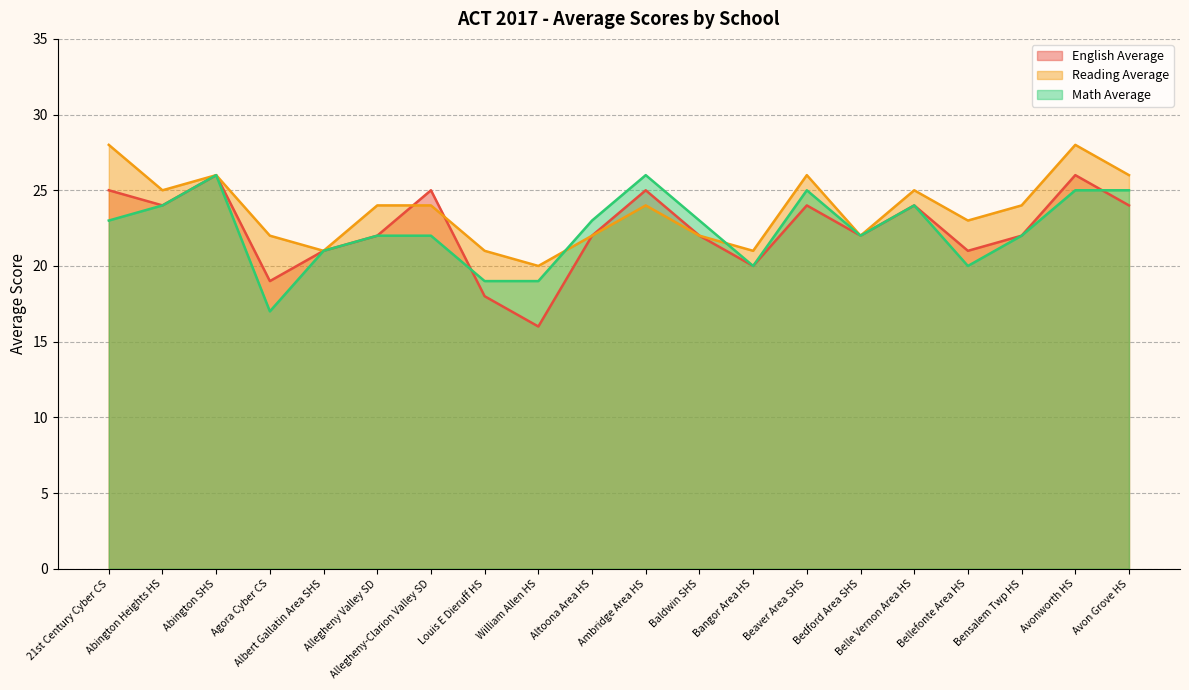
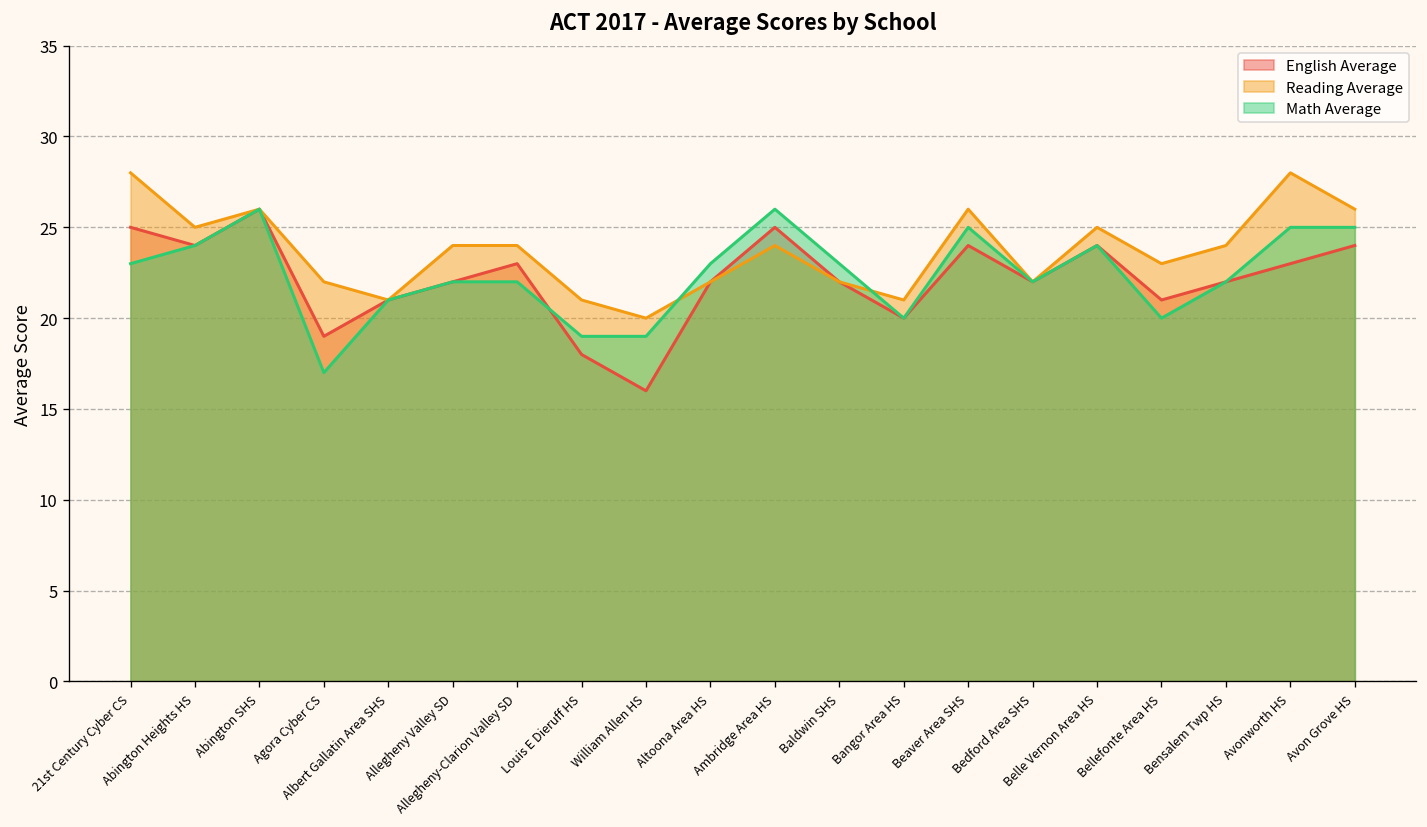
  {
    "English Average": {
      "21st Century Cyber CS": 25,
      "Agora Cyber CS": 19,
-     "Allegheny-Clarion Valley SD": 25,
+     "Allegheny-Clarion Valley SD": 23,
      "Louis E Dieruff HS": 18,
      "William Allen HS": 16,
      "Ambridge Area HS": 25,
      "Beaver Area SHS": 24,
      "Bellefonte Area HS": 21,
-     "Avonworth HS": 26,
+     "Avonworth HS": 23,
      "Avon Grove HS": 24
    },
    "Reading Average": {
      "21st Century Cyber CS": 28,
      "Abington Heights HS": 25,
      "Agora Cyber CS": 22,
      "Allegheny Valley SD": 24,
      "Allegheny-Clarion Valley SD": 24,
      "Louis E Dieruff HS": 21,
      "William Allen HS": 20,
      "Ambridge Area HS": 24,
      "Bangor Area HS": 21,
      "Beaver Area SHS": 26,
      "Belle Vernon Area HS": 25,
      "Bellefonte Area HS": 23,
      "Bensalem Twp HS": 24,
      "Avonworth HS": 28,
      "Avon Grove HS": 26
    },
    "Math Average": {
      "21st Century Cyber CS": 23,
      "Agora Cyber CS": 17,
      "Allegheny-Clarion Valley SD": 22,
      "Louis E Dieruff HS": 19,
      "William Allen HS": 19,
      "Altoona Area HS": 23,
      "Ambridge Area HS": 26,
      "Baldwin SHS": 23,
      "Beaver Area SHS": 25,
      "Bellefonte Area HS": 20,
      "Avonworth HS": 25,
      "Avon Grove HS": 25
    }
  }
